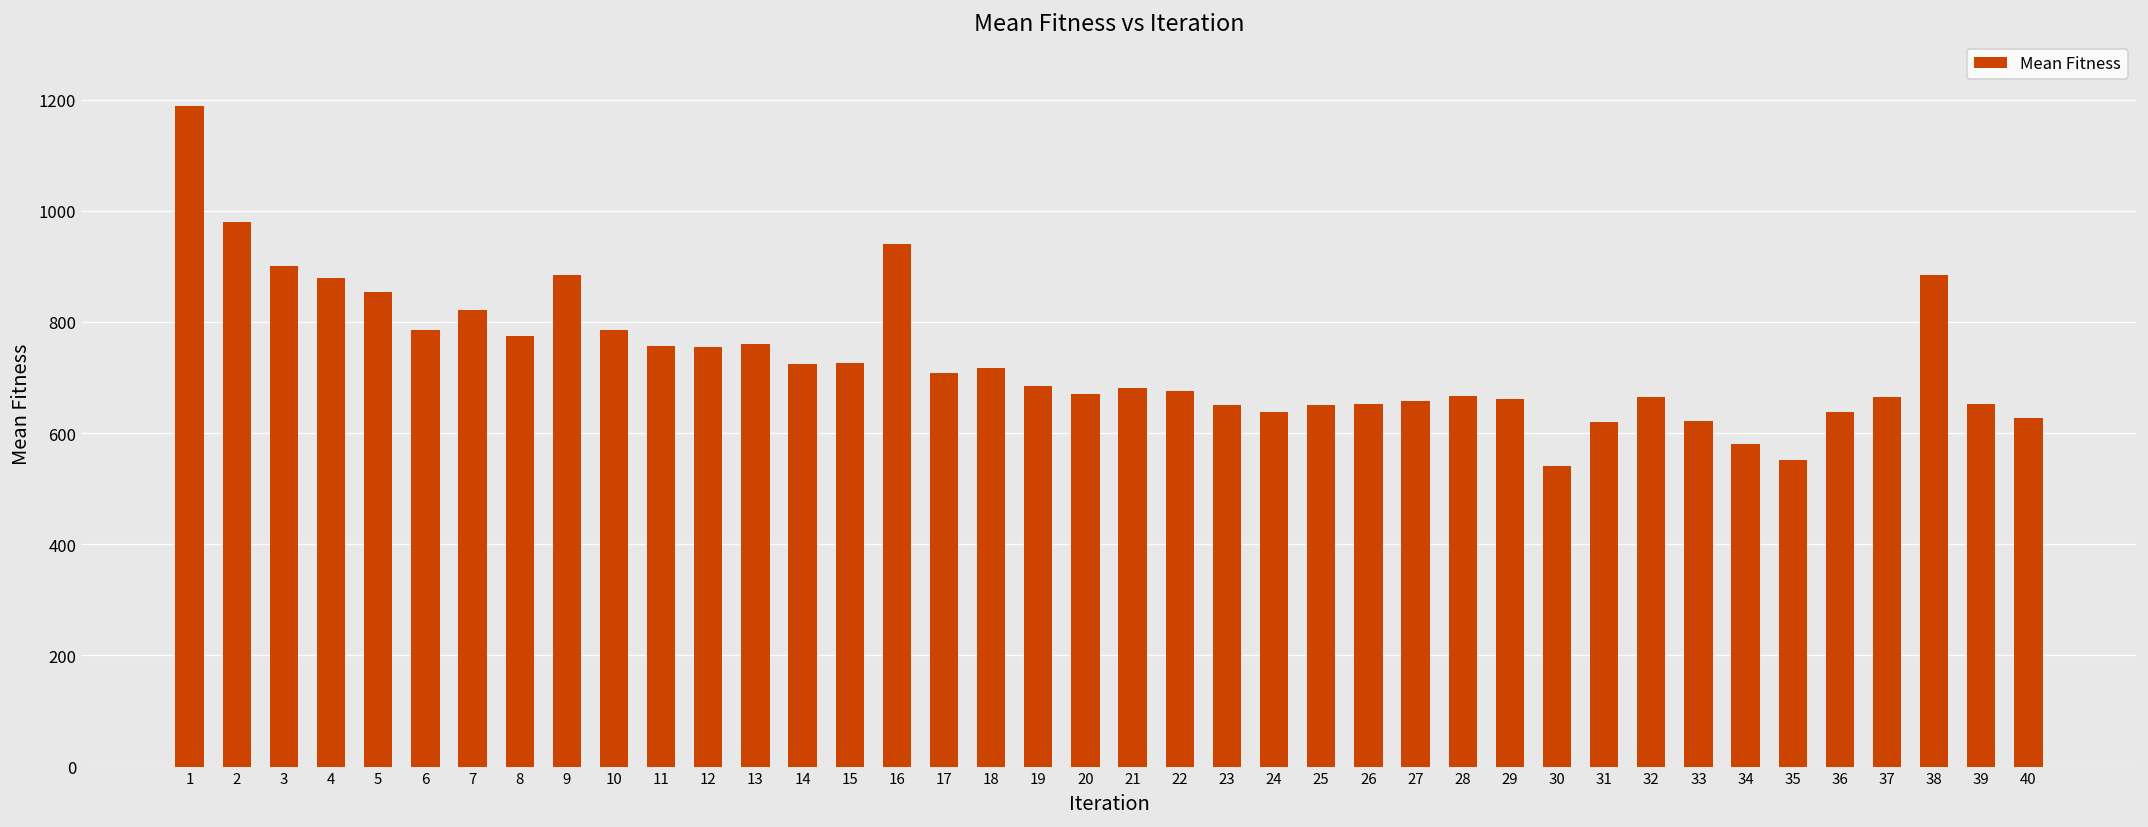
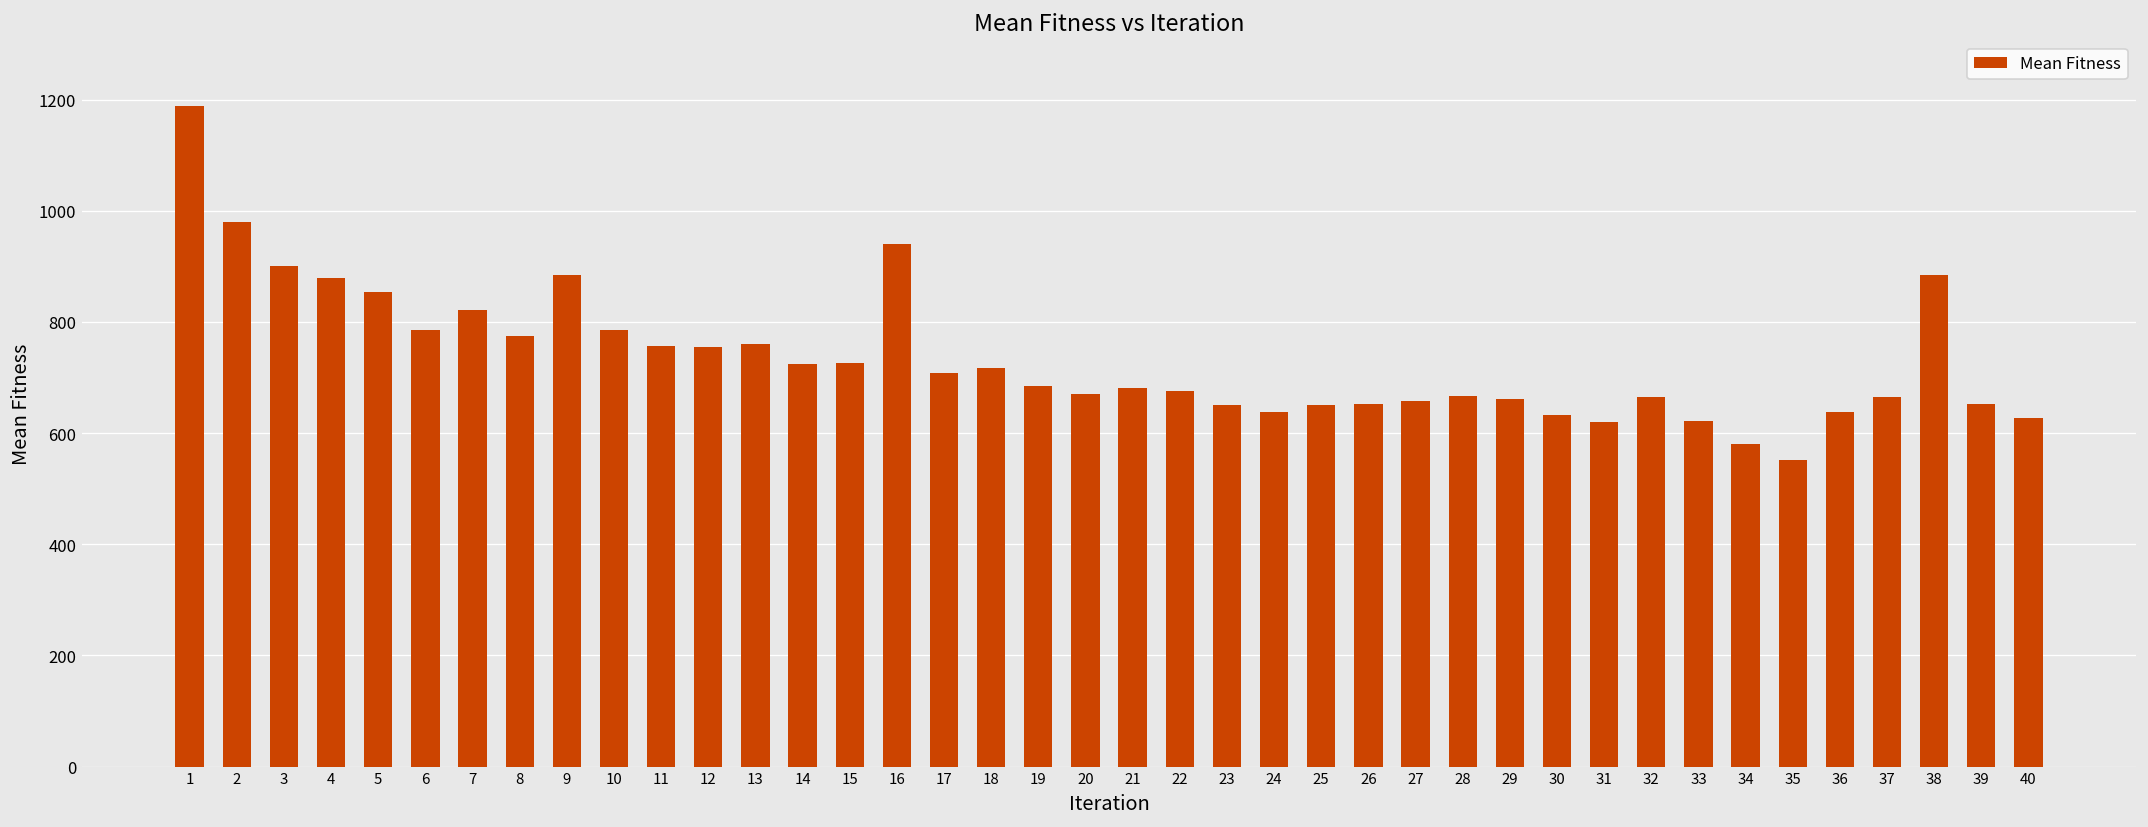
  {
    "1": 1190,
    "2": 980,
    "3": 900,
    "4": 880,
    "5": 850,
    "6": 790,
    "7": 820,
    "8": 780,
    "9": 880,
    "10": 790,
    "11": 760,
    "12": 760,
    "13": 760,
    "14": 730,
    "15": 730,
    "16": 940,
    "17": 710,
    "18": 720,
    "19": 690,
    "20": 670,
    "21": 680,
    "22": 680,
    "23": 650,
    "24": 640,
    "25": 650,
    "26": 650,
    "27": 660,
    "28": 670,
    "29": 660,
-   "30": 540,
+   "30": 630,
    "31": 620,
    "32": 660,
    "33": 620,
    "34": 580,
    "35": 550,
    "36": 640,
    "37": 670,
    "38": 890,
    "39": 650,
    "40": 630
  }
